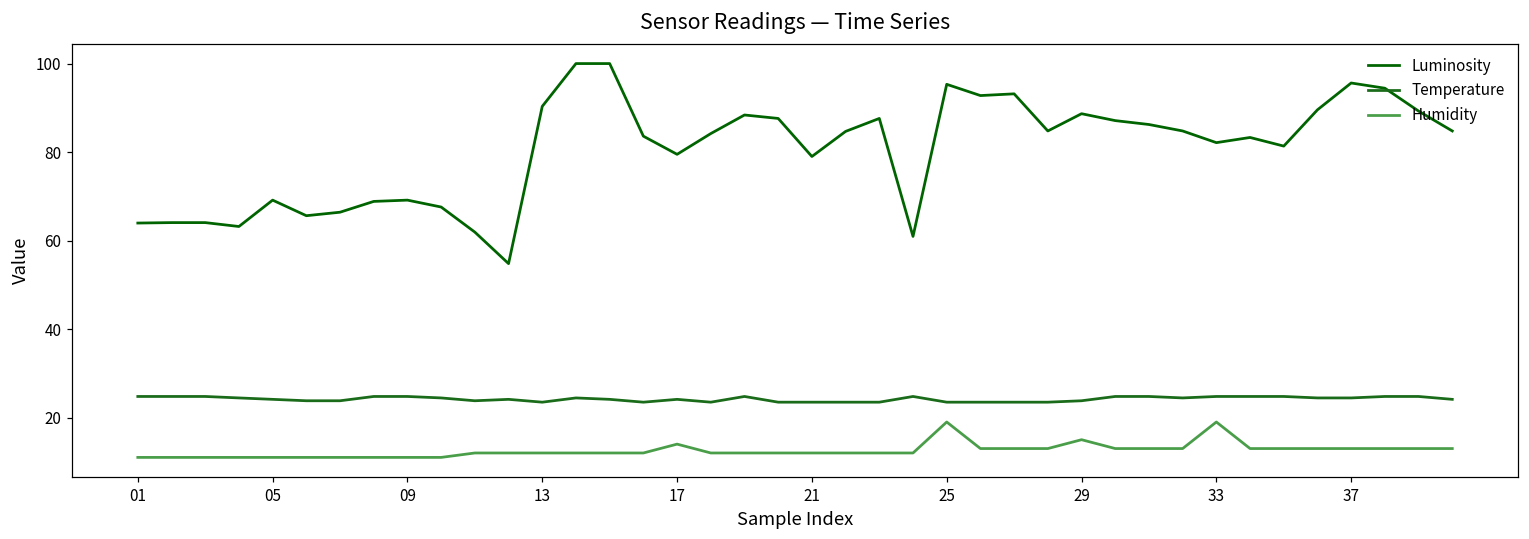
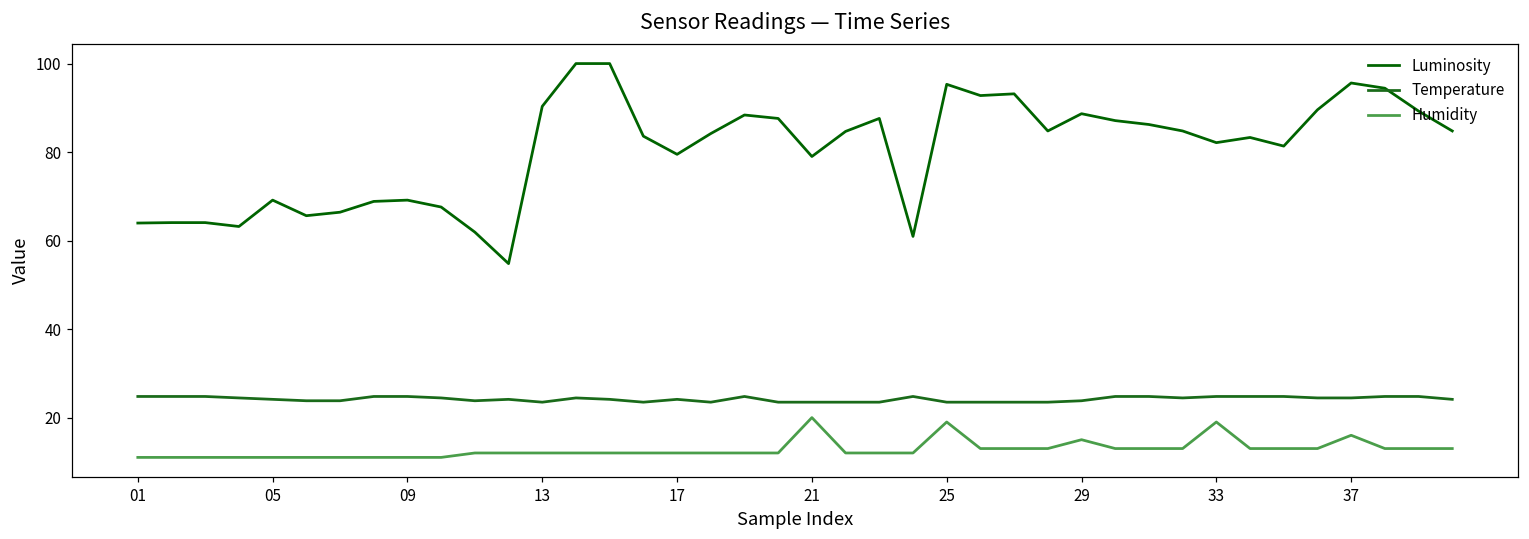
  {
    "Humidity": {
      "01": 11,
      "05": 11,
      "09": 11,
      "13": 12,
-     "17": 14,
-     "21": 12,
+     "17": 12,
+     "21": 20,
      "25": 19,
      "29": 15,
      "33": 19,
-     "37": 13
+     "37": 16
    }
  }
